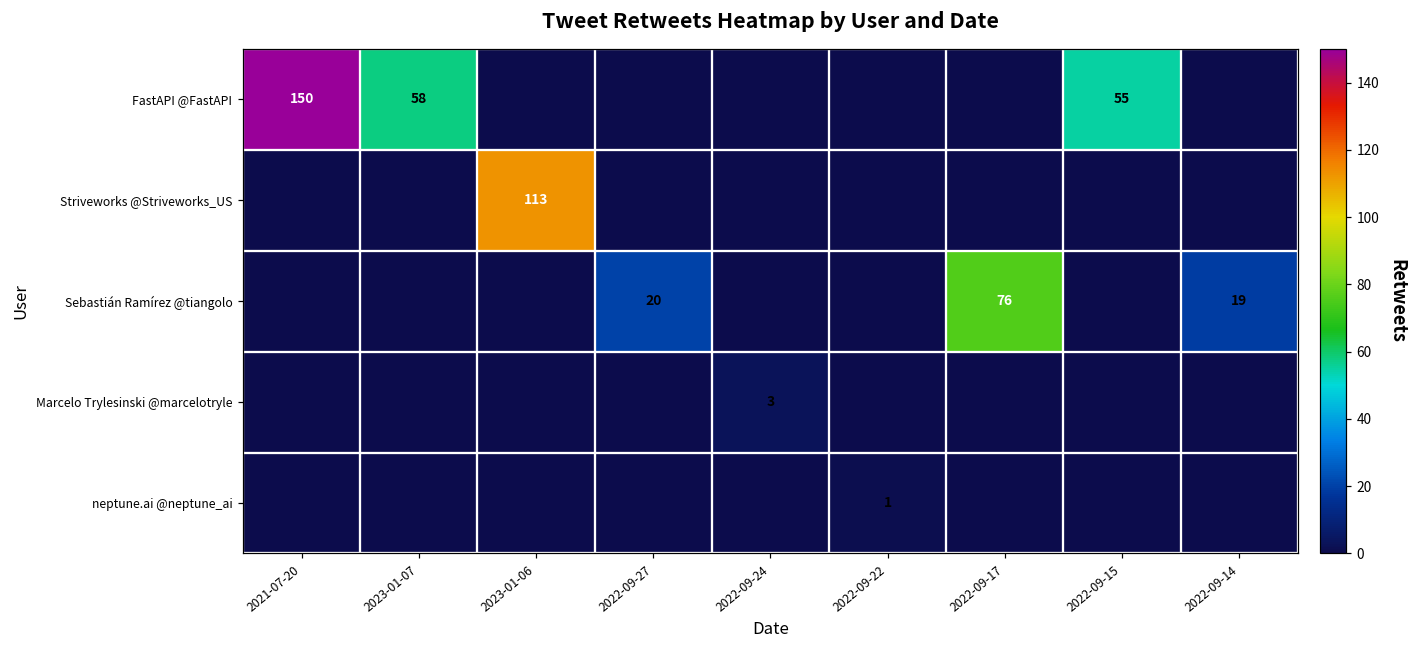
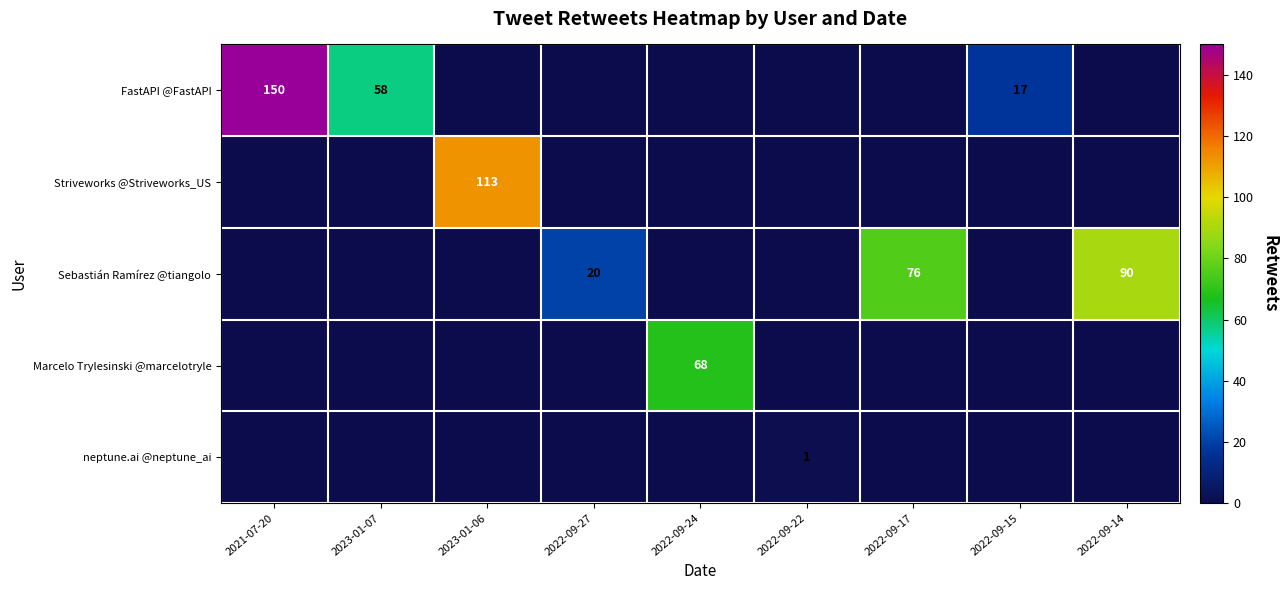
  {
    "FastAPI @FastAPI": {
      "2021-07-20": 150,
      "2023-01-07": 58,
-     "2022-09-15": 55
+     "2022-09-15": 17
    },
    "Striveworks @Striveworks_US": {
      "2023-01-06": 113
    },
    "Sebastián Ramírez @tiangolo": {
      "2022-09-27": 20,
      "2022-09-17": 76,
-     "2022-09-14": 19
+     "2022-09-14": 90
    },
    "Marcelo Trylesinski @marcelotryle": {
-     "2022-09-24": 3
+     "2022-09-24": 68
    },
    "neptune.ai @neptune_ai": {
      "2022-09-22": 1
    }
  }
